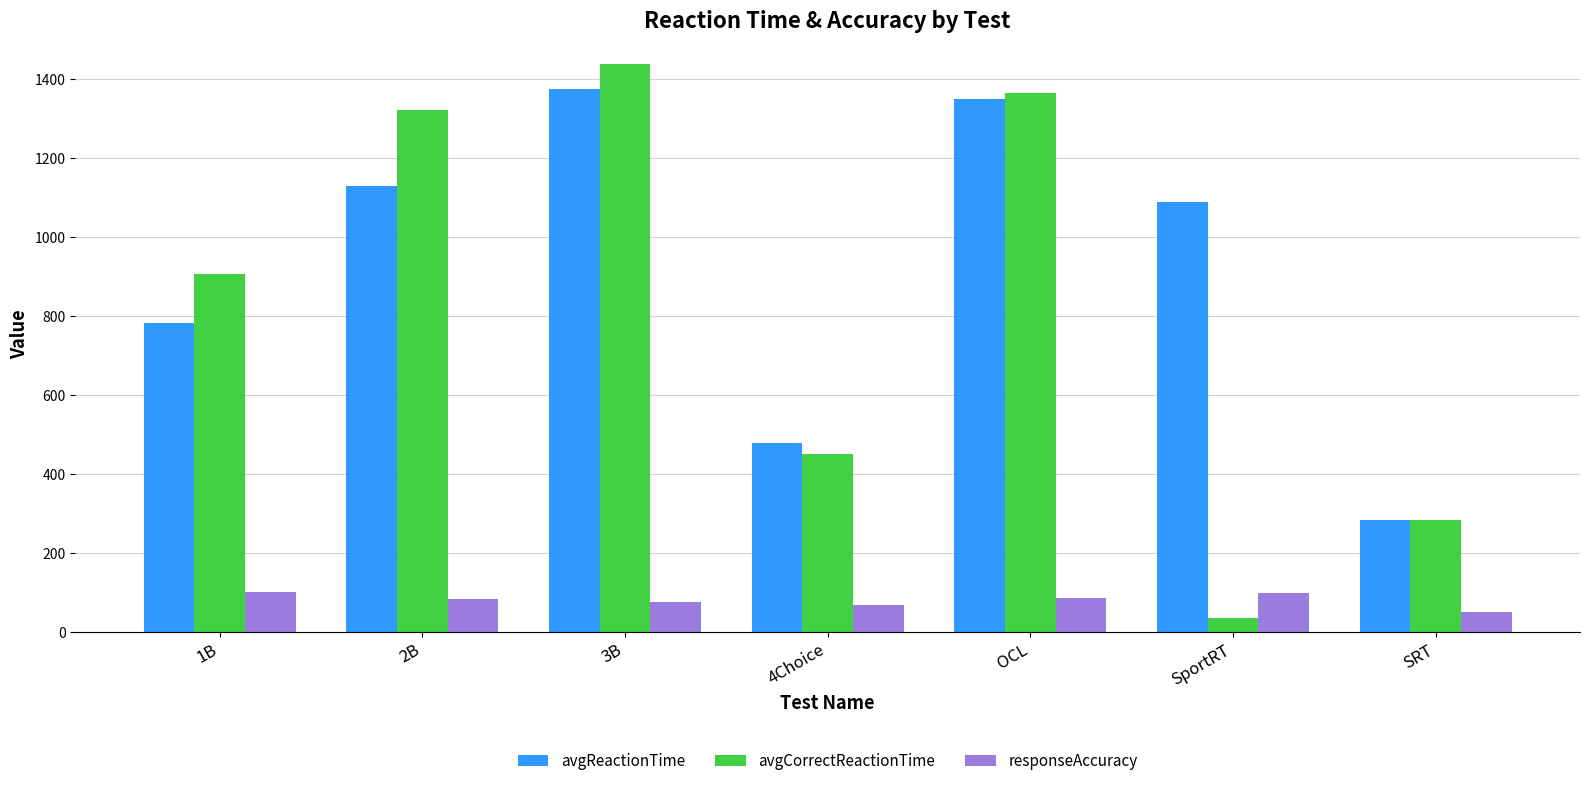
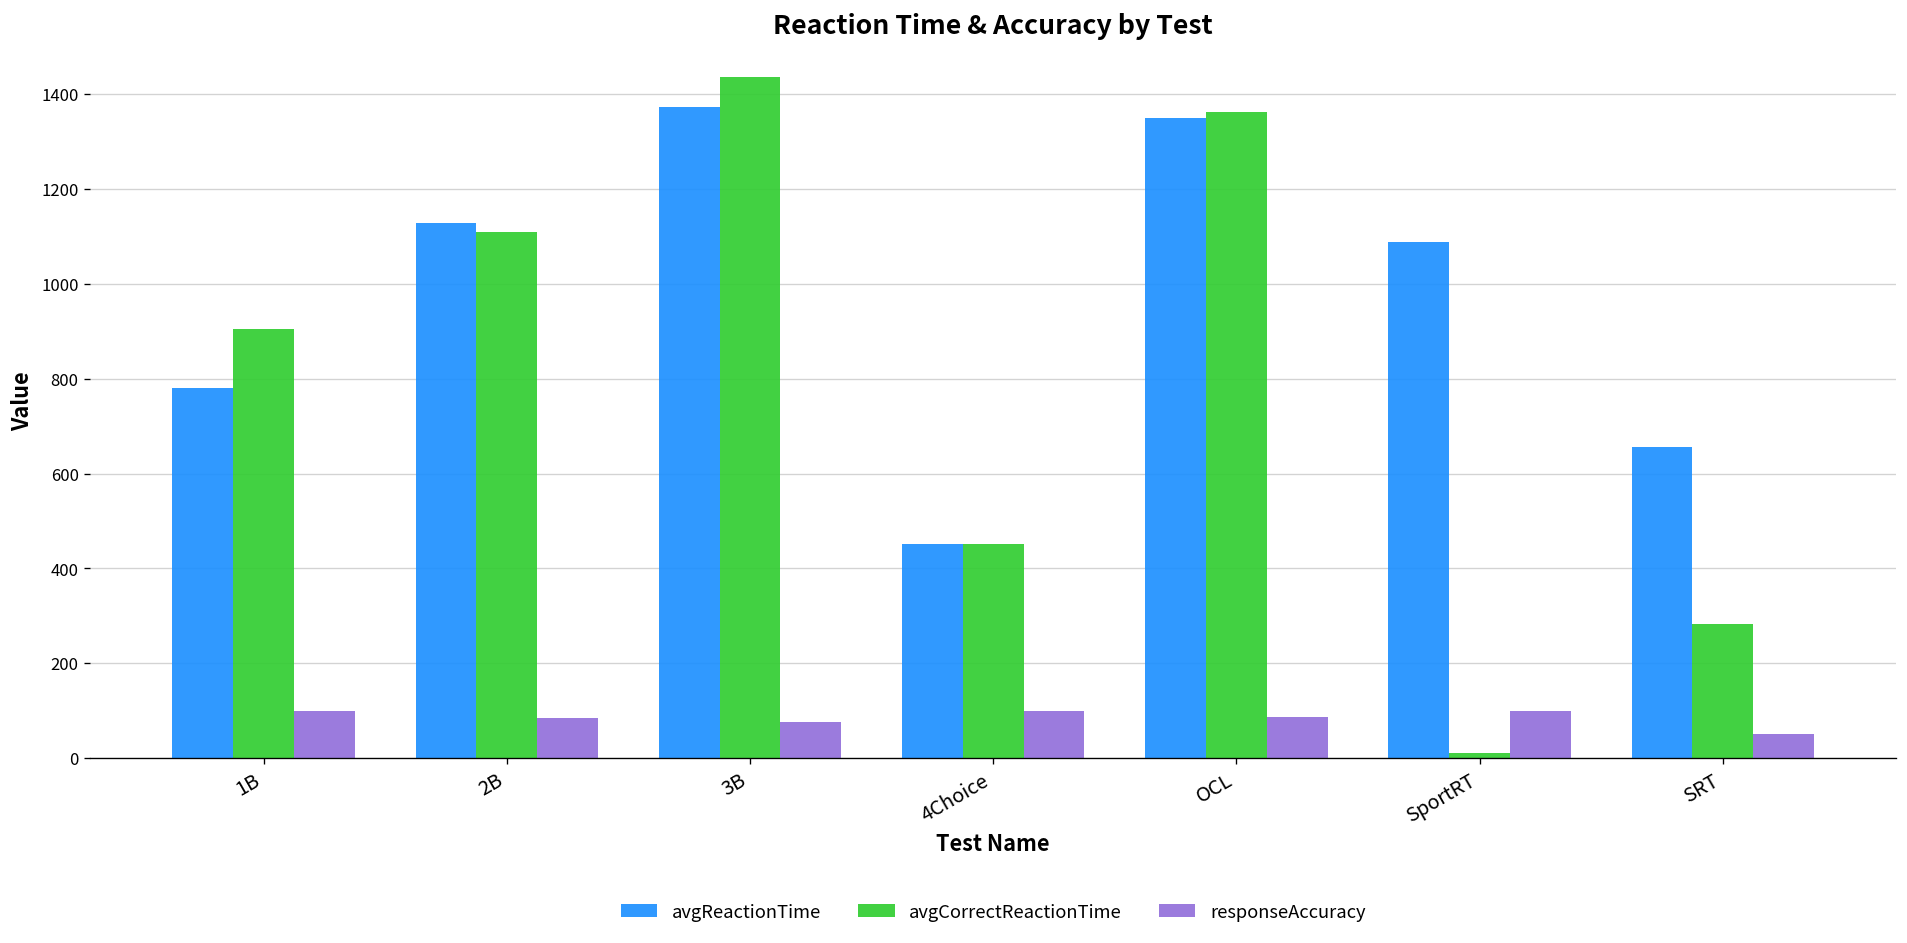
  {
    "avgReactionTime": {
      "1B": 780,
      "2B": 1130,
      "3B": 1370,
-     "4Choice": 480,
+     "4Choice": 450,
      "OCL": 1350,
      "SportRT": 1090,
-     "SRT": 280
+     "SRT": 660
    },
    "avgCorrectReactionTime": {
      "1B": 900,
-     "2B": 1320,
+     "2B": 1110,
      "3B": 1440,
      "4Choice": 450,
      "OCL": 1360,
-     "SportRT": 30,
+     "SportRT": 10,
      "SRT": 280
    },
    "responseAccuracy": {
      "1B": 100,
      "2B": 80,
      "3B": 80,
-     "4Choice": 70,
+     "4Choice": 100,
      "OCL": 90,
      "SportRT": 100,
      "SRT": 50
    }
  }
